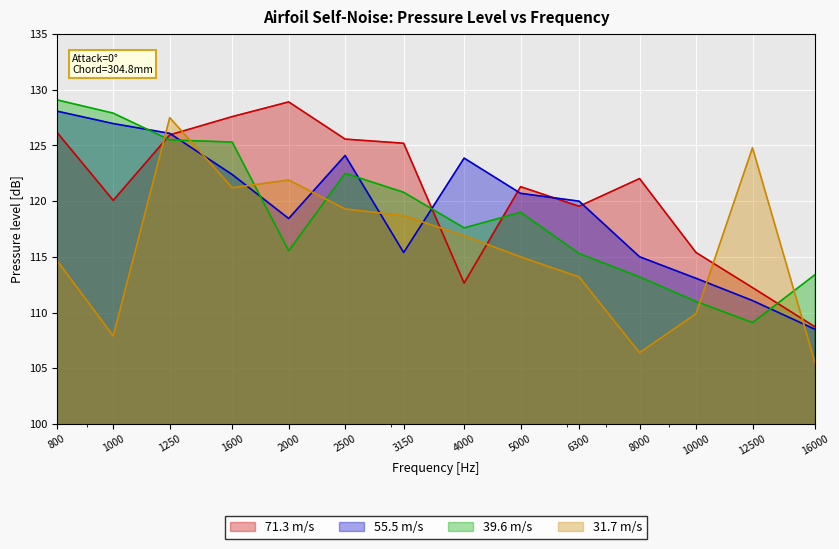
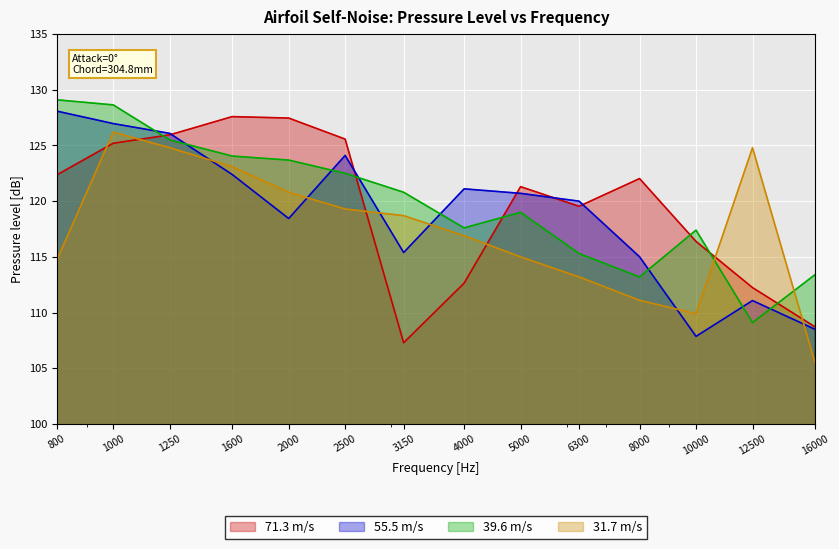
  {
    "71.3 m/s": {
-     "800": 126.2,
-     "1000": 120.1,
+     "800": 122.4,
+     "1000": 125.2,
      "1600": 127.6,
-     "2000": 128.9,
+     "2000": 127.5,
      "2500": 125.6,
-     "3150": 125.2,
+     "3150": 107.3,
      "4000": 112.6,
      "5000": 121.3,
      "6300": 119.5,
      "8000": 122.0,
-     "10000": 115.4,
+     "10000": 116.4,
      "12500": 112.2
    },
    "55.5 m/s": {
      "800": 128.1,
      "1000": 127.0,
      "1600": 122.4,
      "2000": 118.4,
      "2500": 124.1,
      "3150": 115.4,
-     "4000": 123.9,
+     "4000": 121.1,
      "5000": 120.7,
      "6300": 120.0,
      "8000": 115.0,
-     "10000": 113.1,
+     "10000": 107.9,
      "12500": 111.1
    },
    "39.6 m/s": {
      "800": 129.1,
-     "1000": 127.9,
+     "1000": 128.6,
      "1250": 125.5,
-     "1600": 125.3,
-     "2000": 115.5,
+     "1600": 124.0,
+     "2000": 123.7,
      "2500": 122.5,
      "3150": 120.8,
      "4000": 117.6,
      "5000": 119.0,
      "6300": 115.3,
      "8000": 113.2,
-     "10000": 111.0,
+     "10000": 117.4,
      "12500": 109.1,
      "16000": 113.4
    },
    "31.7 m/s": {
      "800": 114.7,
-     "1000": 107.9,
-     "1250": 127.5,
-     "1600": 121.2,
-     "2000": 121.9,
+     "1000": 126.2,
+     "1250": 124.8,
+     "1600": 123.1,
+     "2000": 120.8,
      "2500": 119.3,
      "3150": 118.7,
      "4000": 116.9,
      "5000": 115.0,
      "6300": 113.2,
-     "8000": 106.4,
+     "8000": 111.1,
      "10000": 109.9,
      "12500": 124.8,
      "16000": 105.5
    }
  }
